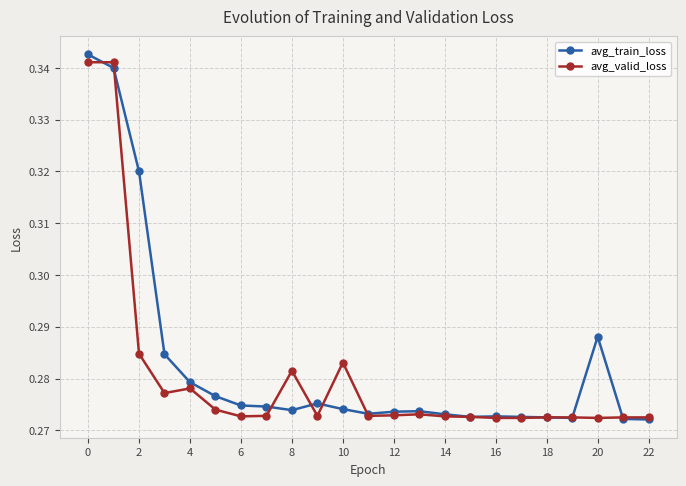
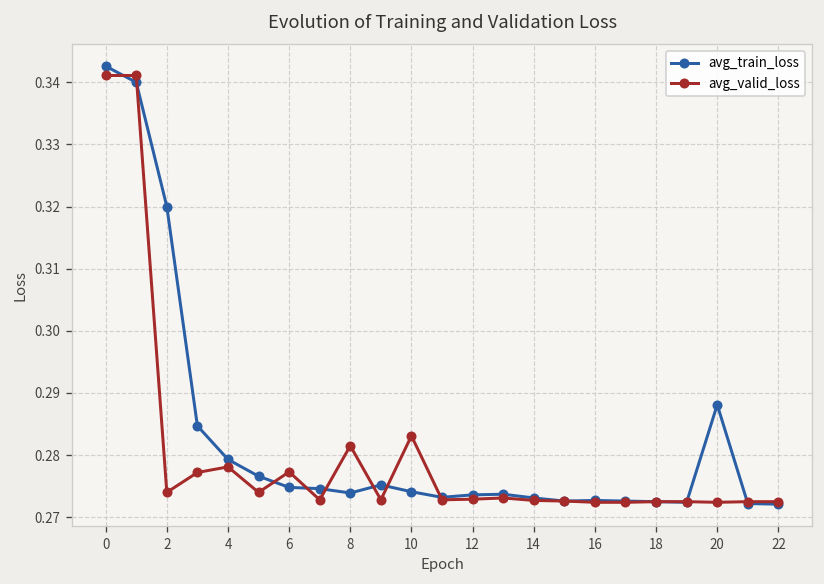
  {
    "avg_train_loss": {
      "0": 0.343,
      "2": 0.320,
      "4": 0.279,
      "6": 0.275,
      "8": 0.274,
      "10": 0.274,
      "12": 0.274,
      "20": 0.288
    },
    "avg_valid_loss": {
      "0": 0.341,
-     "2": 0.285,
+     "2": 0.274,
      "4": 0.278,
-     "6": 0.273,
+     "6": 0.277,
      "8": 0.282,
      "10": 0.283,
      "12": 0.273,
      "20": 0.272
    }
  }
